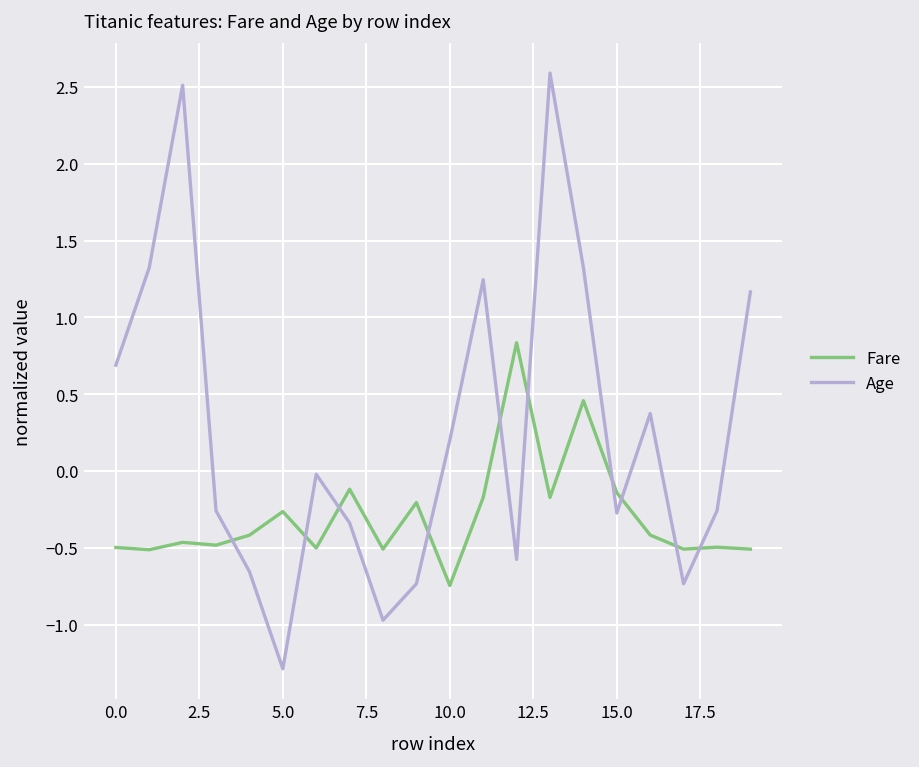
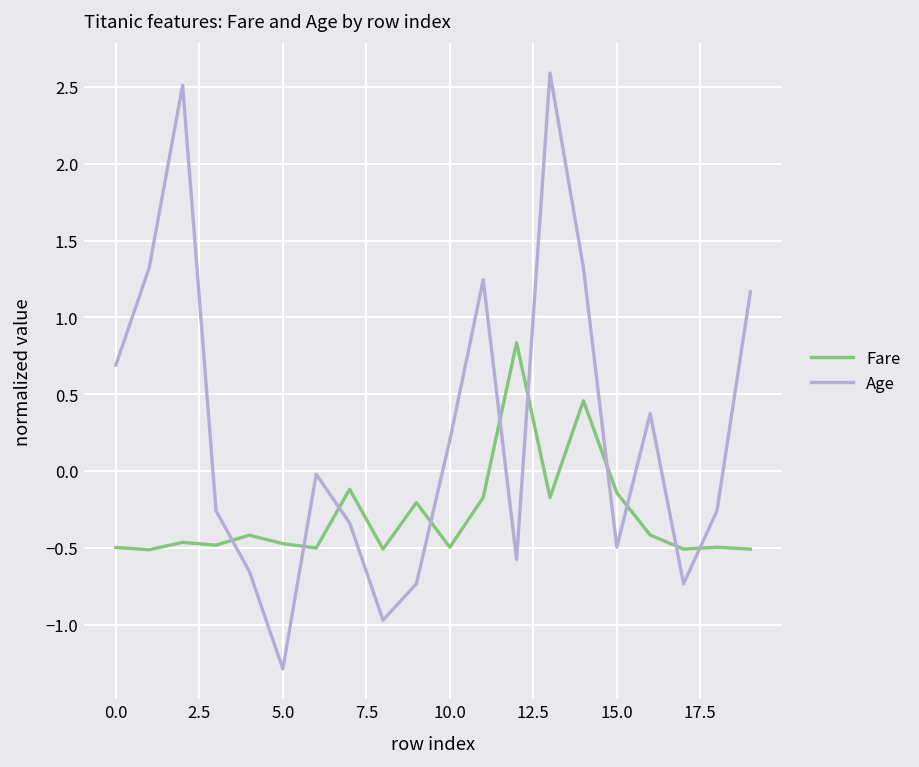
  {
    "Fare": {
      "0.0": -0.50,
-     "5.0": -0.26,
-     "10.0": -0.75,
+     "5.0": -0.47,
+     "10.0": -0.50,
      "15.0": -0.14
    },
    "Age": {
      "0.0": 0.69,
      "5.0": -1.29,
      "10.0": 0.20,
-     "15.0": -0.27
+     "15.0": -0.50
    }
  }
